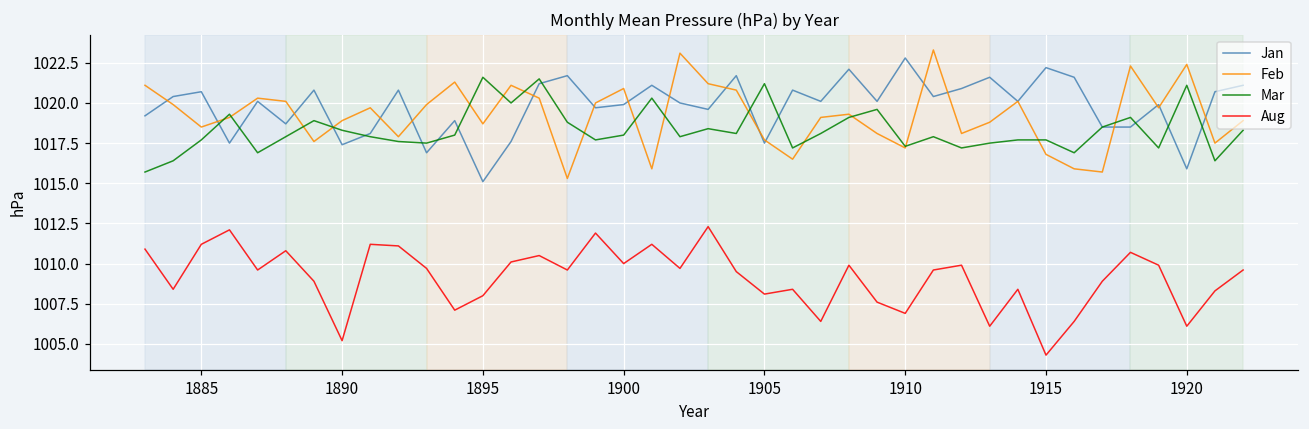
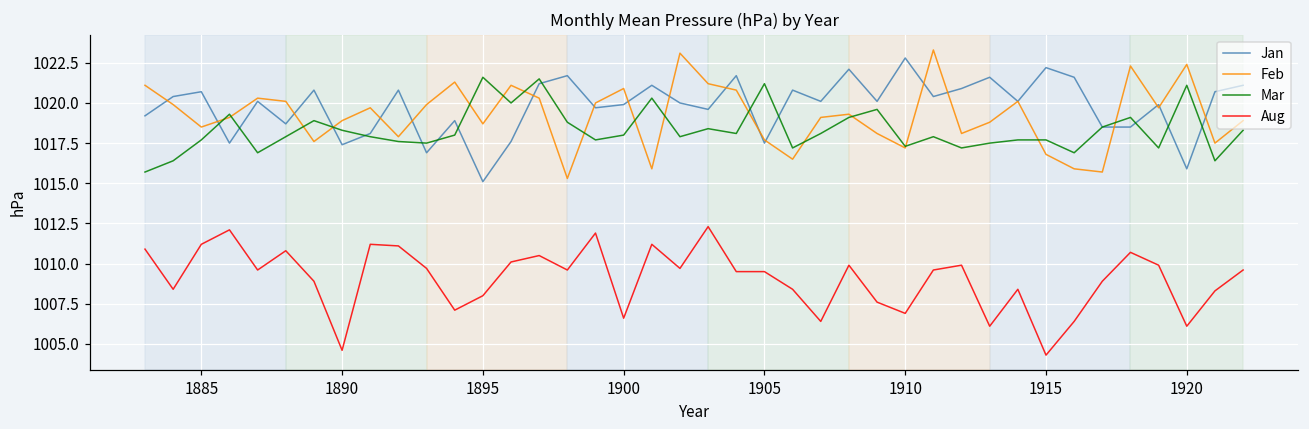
  {
    "Jan": {
      "1885": 1020.7,
      "1890": 1017.4,
      "1895": 1015.1,
      "1900": 1019.9,
      "1905": 1017.5,
      "1910": 1022.8,
      "1915": 1022.2,
      "1920": 1015.9
    },
    "Feb": {
      "1885": 1018.5,
      "1890": 1018.9,
      "1895": 1018.7,
      "1900": 1020.9,
      "1905": 1017.7,
      "1915": 1016.8,
      "1920": 1022.4
    },
    "Mar": {
      "1885": 1017.7,
      "1890": 1018.3,
      "1895": 1021.6,
      "1900": 1018.0,
      "1905": 1021.2,
      "1915": 1017.7,
      "1920": 1021.1
    },
    "Aug": {
      "1885": 1011.2,
-     "1890": 1005.2,
+     "1890": 1004.6,
      "1895": 1008.0,
-     "1900": 1010.0,
-     "1905": 1008.1,
+     "1900": 1006.6,
+     "1905": 1009.5,
      "1910": 1006.9,
      "1915": 1004.3,
      "1920": 1006.1
    }
  }
